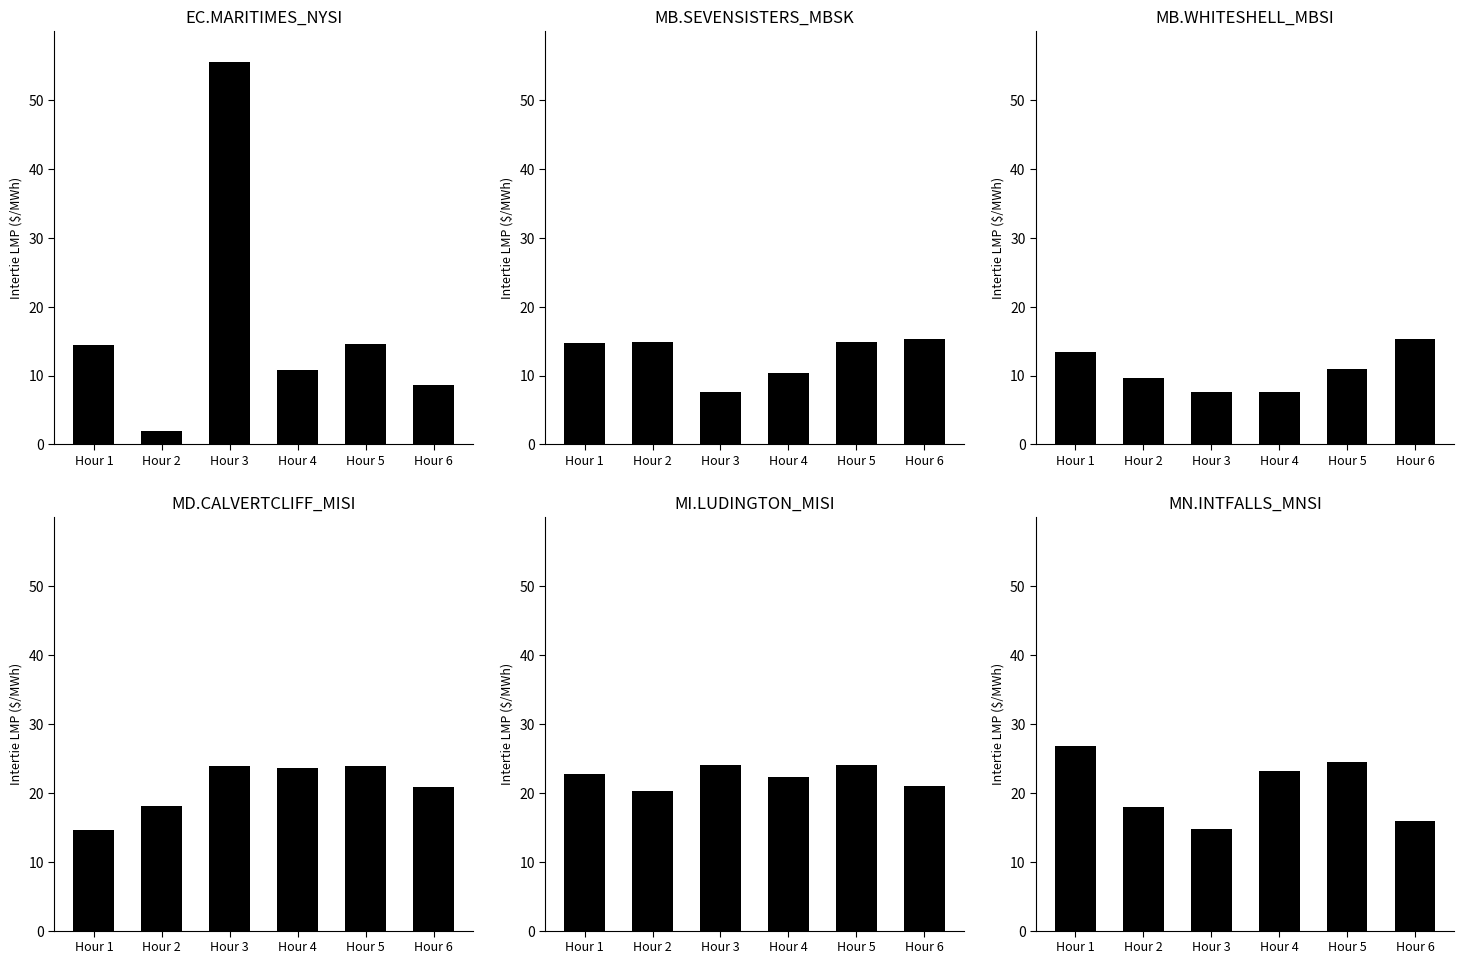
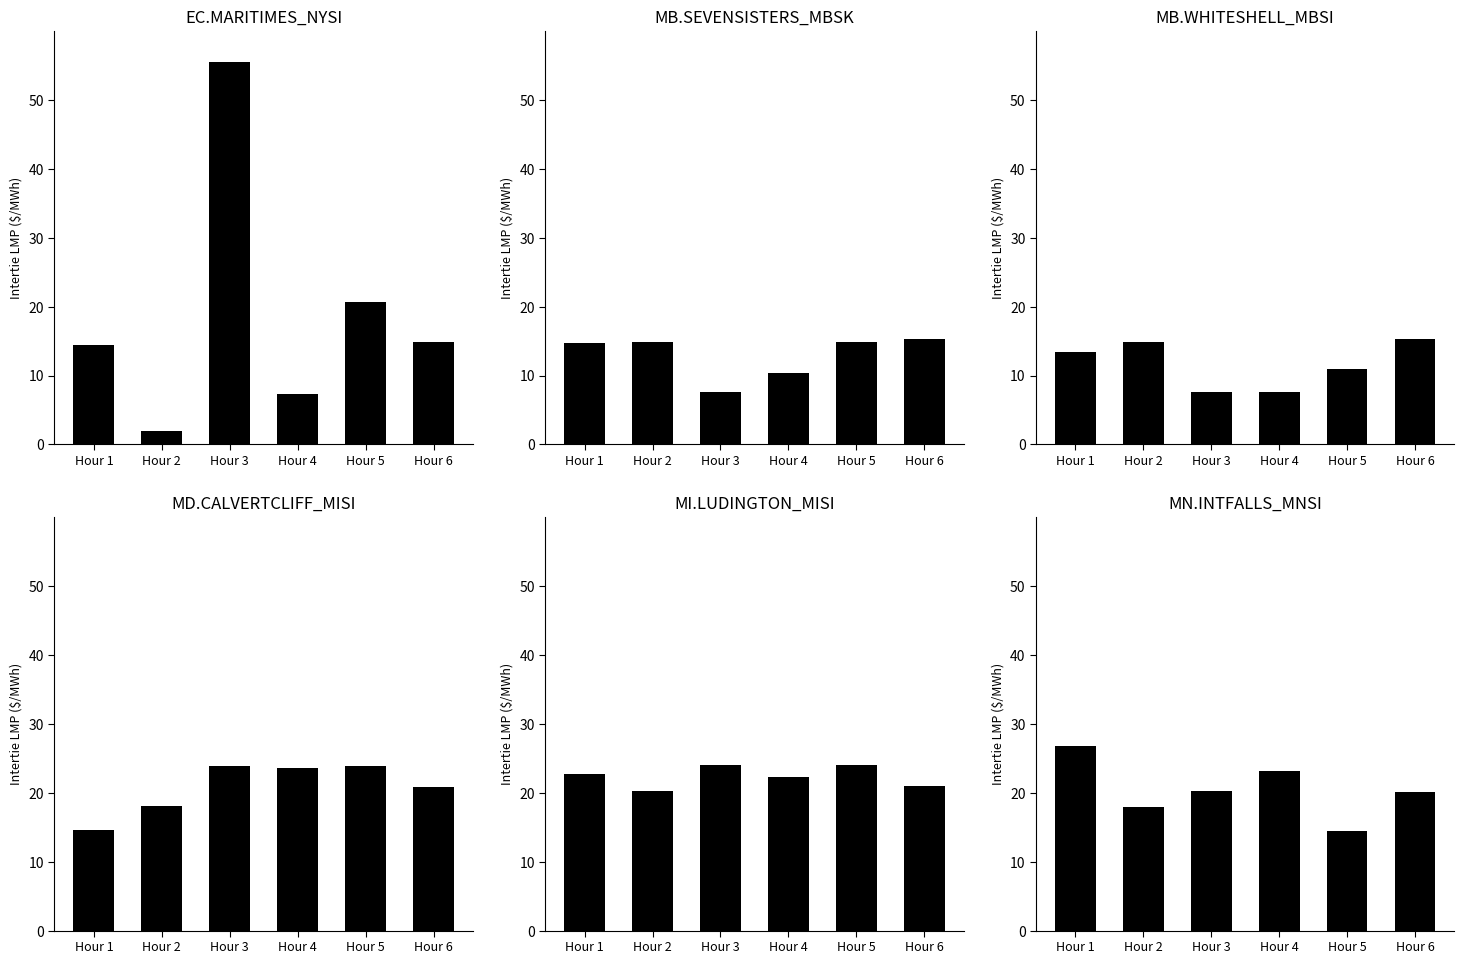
  {
    "EC.MARITIMES_NYSI": {
      "Hour 1": 14,
      "Hour 2": 2,
      "Hour 3": 55,
-     "Hour 4": 11,
-     "Hour 5": 15,
-     "Hour 6": 9
+     "Hour 4": 7,
+     "Hour 5": 21,
+     "Hour 6": 15
    },
    "MB.SEVENSISTERS_MBSK": {
      "Hour 1": 15,
      "Hour 2": 15,
      "Hour 3": 8,
      "Hour 4": 10,
      "Hour 5": 15,
      "Hour 6": 15
    },
    "MB.WHITESHELL_MBSI": {
      "Hour 1": 13,
-     "Hour 2": 10,
+     "Hour 2": 15,
      "Hour 3": 8,
      "Hour 4": 8,
      "Hour 5": 11,
      "Hour 6": 15
    },
    "MD.CALVERTCLIFF_MISI": {
      "Hour 1": 15,
      "Hour 2": 18,
      "Hour 3": 24,
      "Hour 4": 24,
      "Hour 5": 24,
      "Hour 6": 21
    },
    "MI.LUDINGTON_MISI": {
      "Hour 1": 23,
      "Hour 2": 20,
      "Hour 3": 24,
      "Hour 4": 22,
      "Hour 5": 24,
      "Hour 6": 21
    },
    "MN.INTFALLS_MNSI": {
      "Hour 1": 27,
      "Hour 2": 18,
-     "Hour 3": 15,
+     "Hour 3": 20,
      "Hour 4": 23,
-     "Hour 5": 24,
-     "Hour 6": 16
+     "Hour 5": 14,
+     "Hour 6": 20
    }
  }
